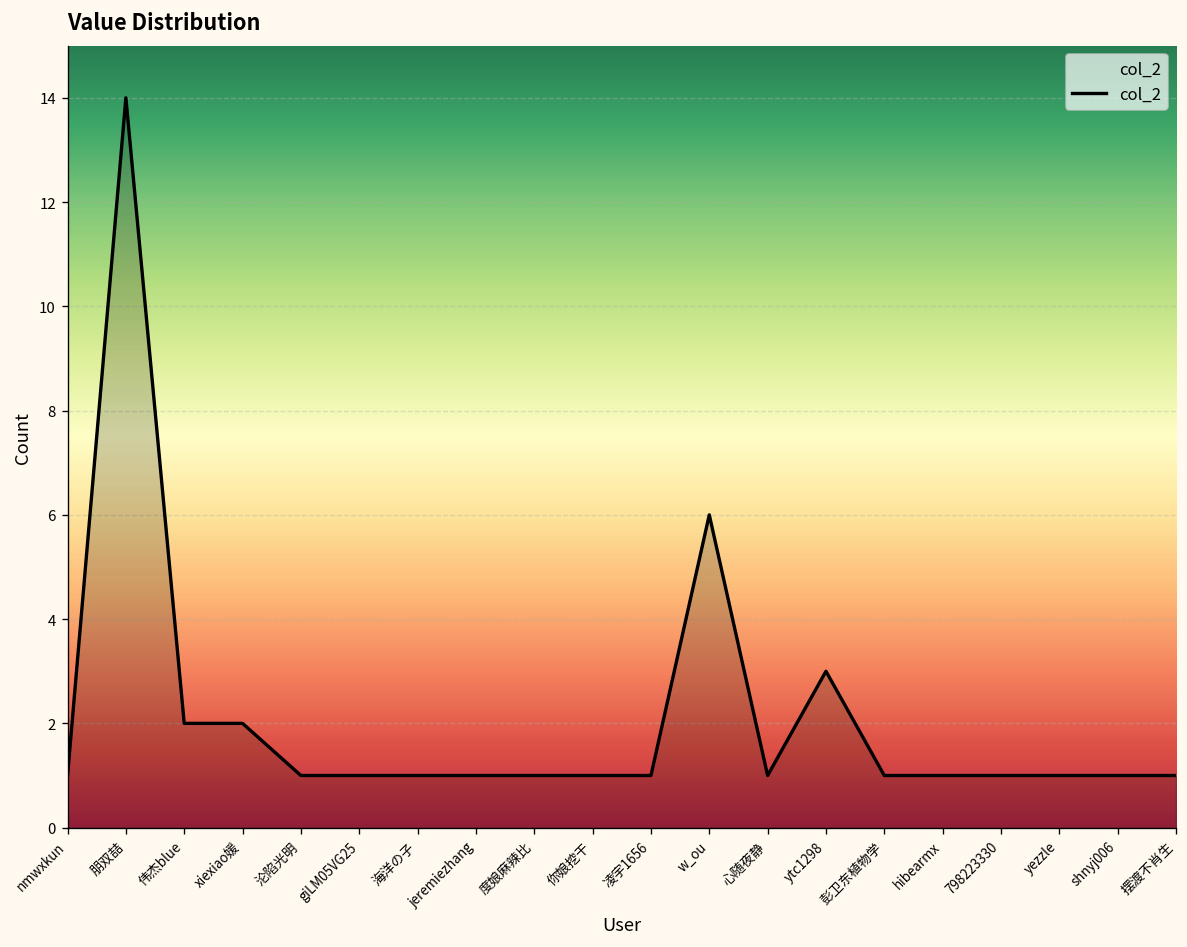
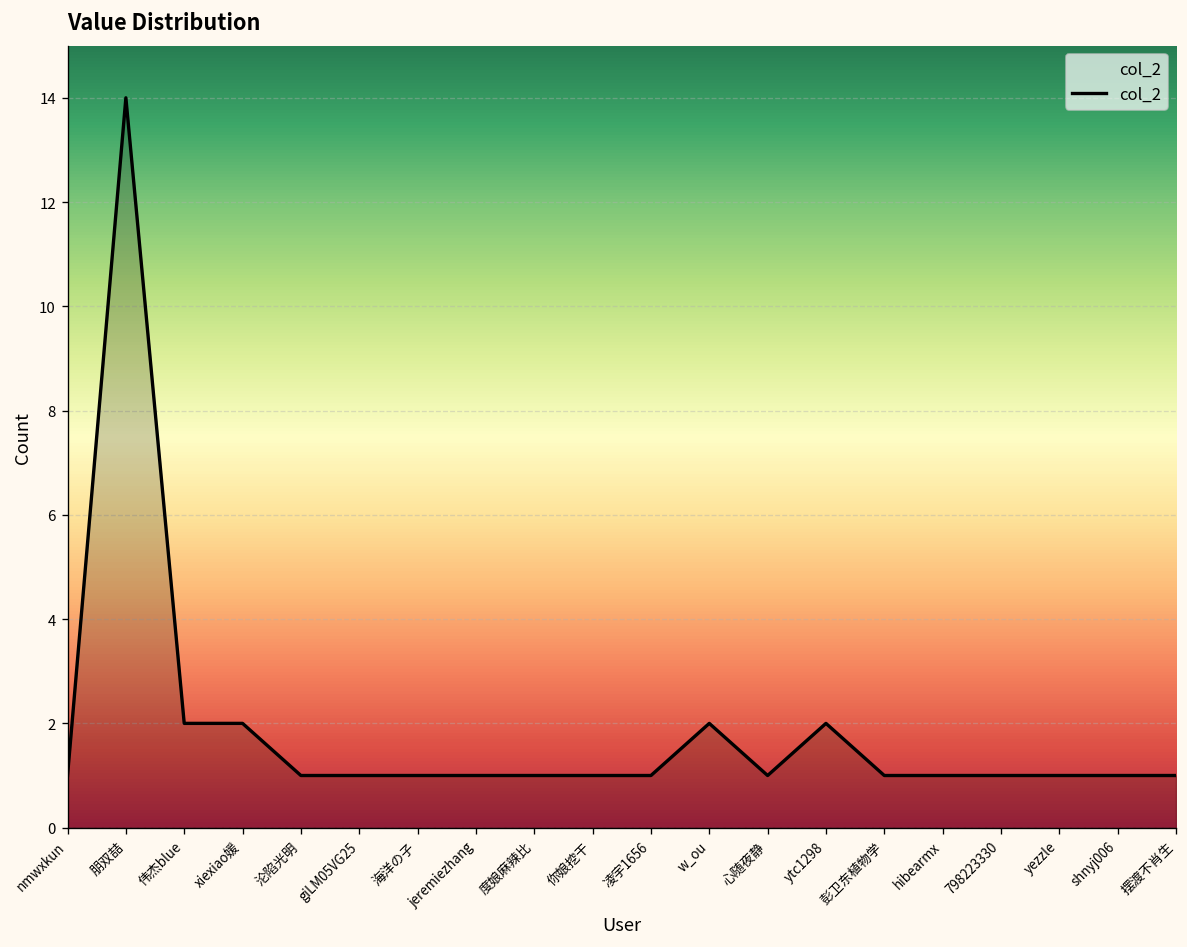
  {
    "nmwxkun": 1,
    "朋双喆": 14,
    "伟杰blue": 2,
    "xiexiao媛": 2,
    "沦陷光明": 1,
    "giLM05VG25": 1,
    "海洋の子": 1,
    "jeremiezhang": 1,
    "度娘麻辣比": 1,
    "你娘挖干": 1,
    "凌宇1656": 1,
-   "w_ou": 6,
+   "w_ou": 2,
    "心随夜静": 1,
-   "ytc1298": 3,
+   "ytc1298": 2,
    "彭卫东植物学": 1,
    "hibearmx": 1,
    "798223330": 1,
    "yezzle": 1,
    "shnyj006": 1,
    "摆渡不肖生": 1
  }
